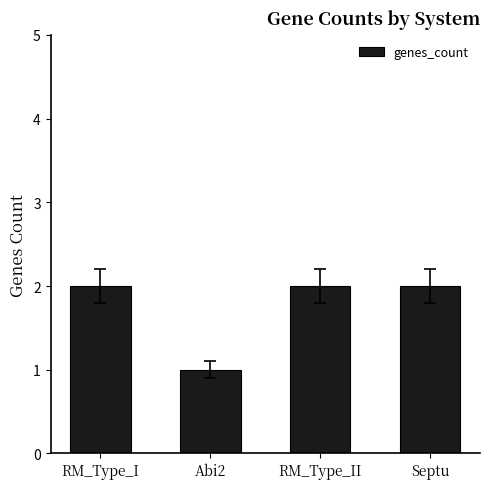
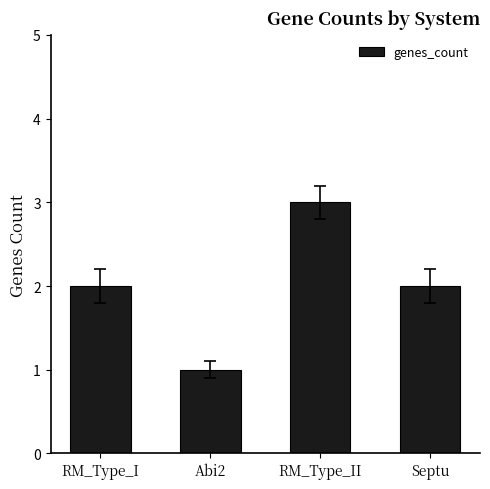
  {
    "genes_count": {
      "RM_Type_I": 2,
      "Abi2": 1,
-     "RM_Type_II": 2,
+     "RM_Type_II": 3,
      "Septu": 2
    }
  }
